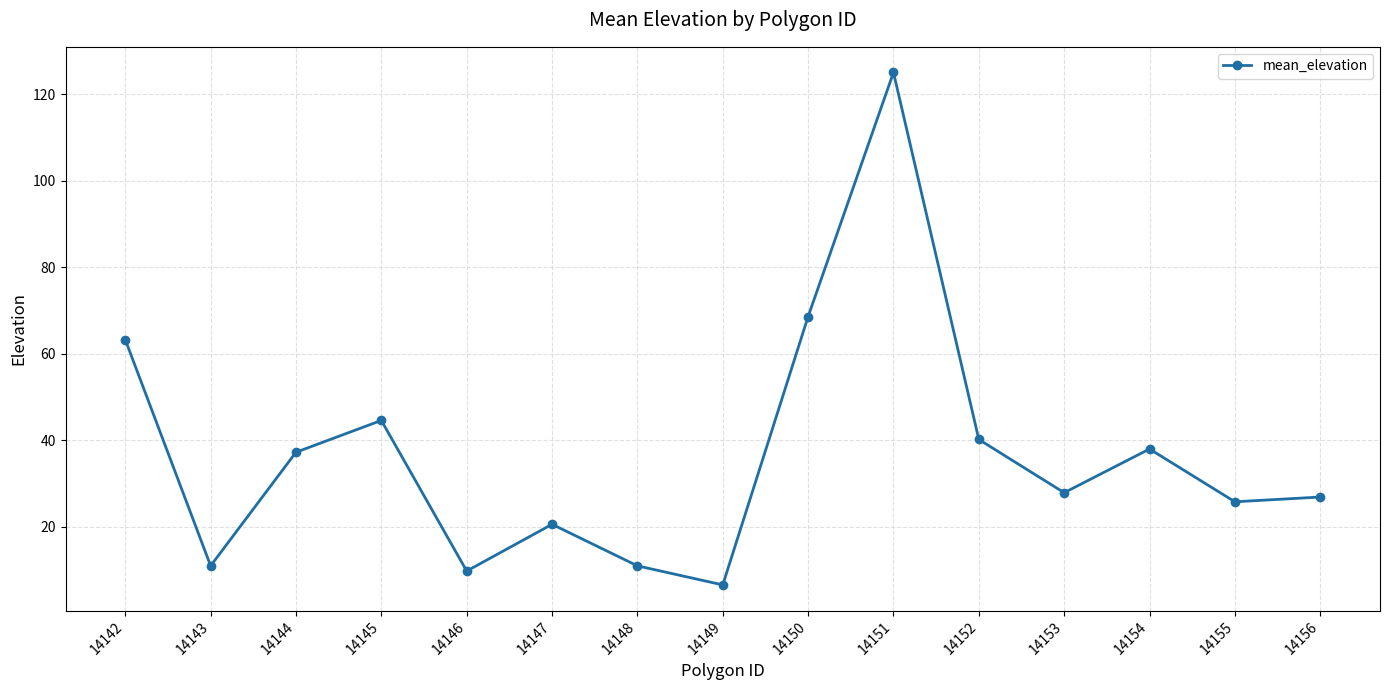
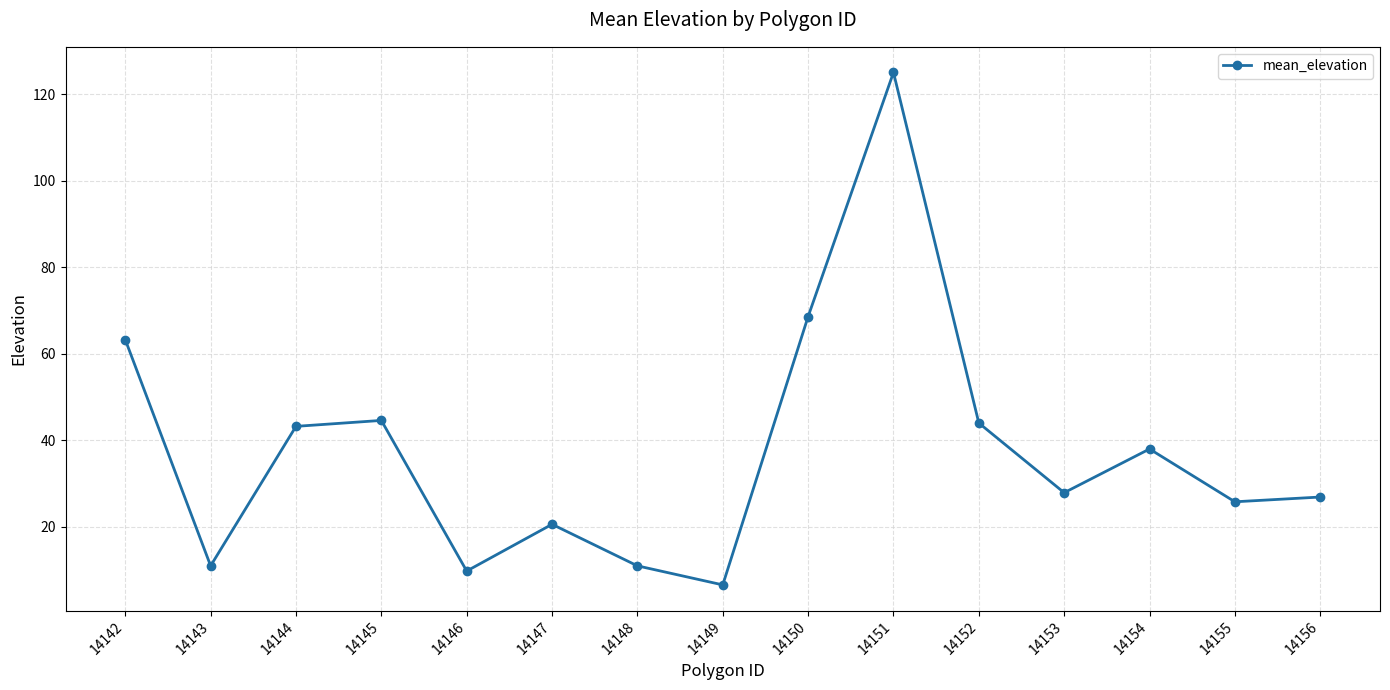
  {
    "14142": 63,
    "14143": 11,
-   "14144": 37,
+   "14144": 43,
    "14145": 45,
    "14146": 10,
    "14147": 21,
    "14148": 11,
    "14149": 7,
    "14150": 69,
    "14151": 125,
-   "14152": 40,
+   "14152": 44,
    "14153": 28,
    "14154": 38,
    "14155": 26,
    "14156": 27
  }
